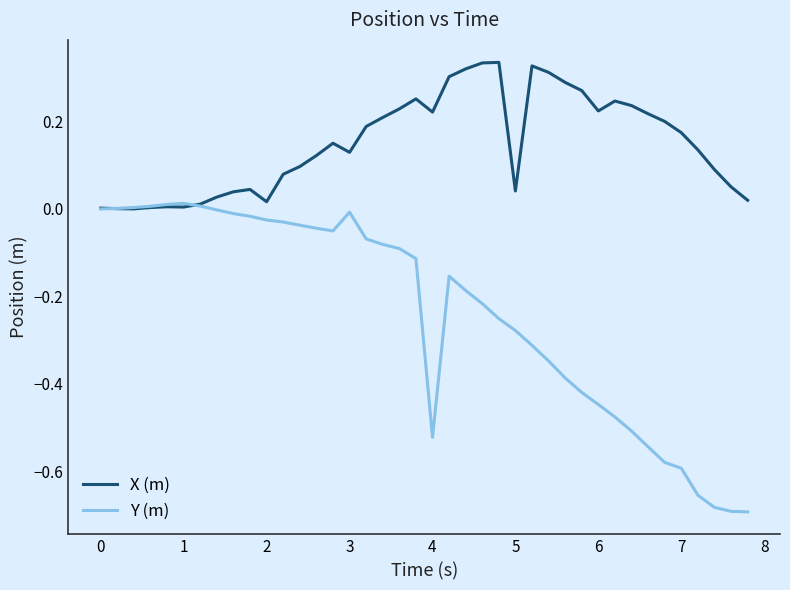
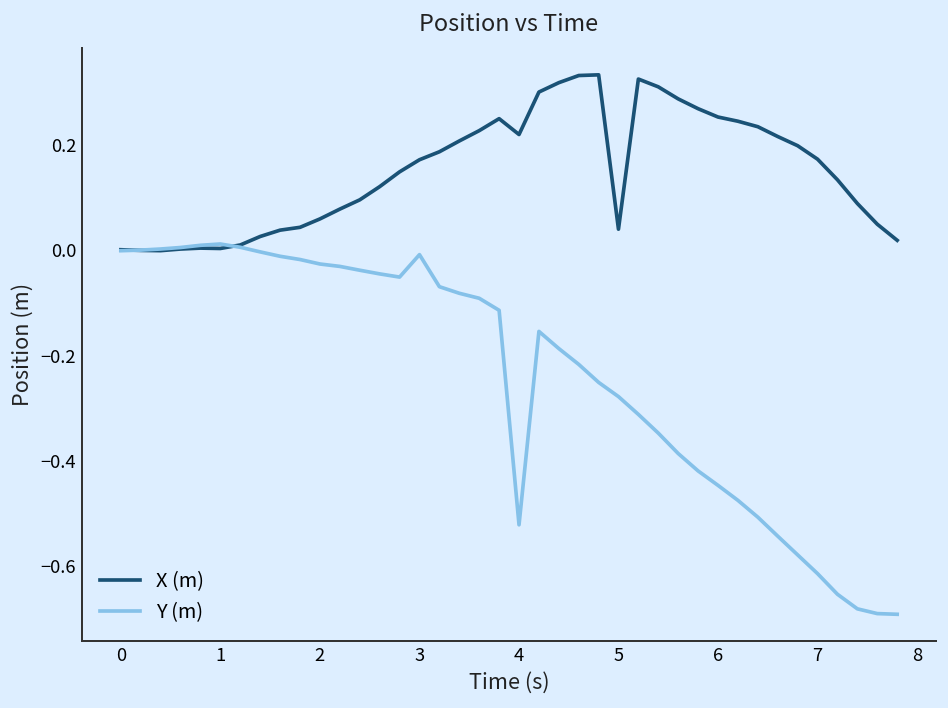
  {
    "X (m)": {
      "1": 0.00,
-     "2": 0.02,
-     "3": 0.13,
+     "2": 0.06,
+     "3": 0.17,
      "4": 0.22,
      "5": 0.04,
-     "6": 0.22,
+     "6": 0.25,
      "7": 0.17
    },
    "Y (m)": {
      "1": 0.01,
      "2": -0.03,
      "3": -0.01,
      "4": -0.52,
      "5": -0.28,
      "6": -0.45,
-     "7": -0.59
+     "7": -0.61
    }
  }
